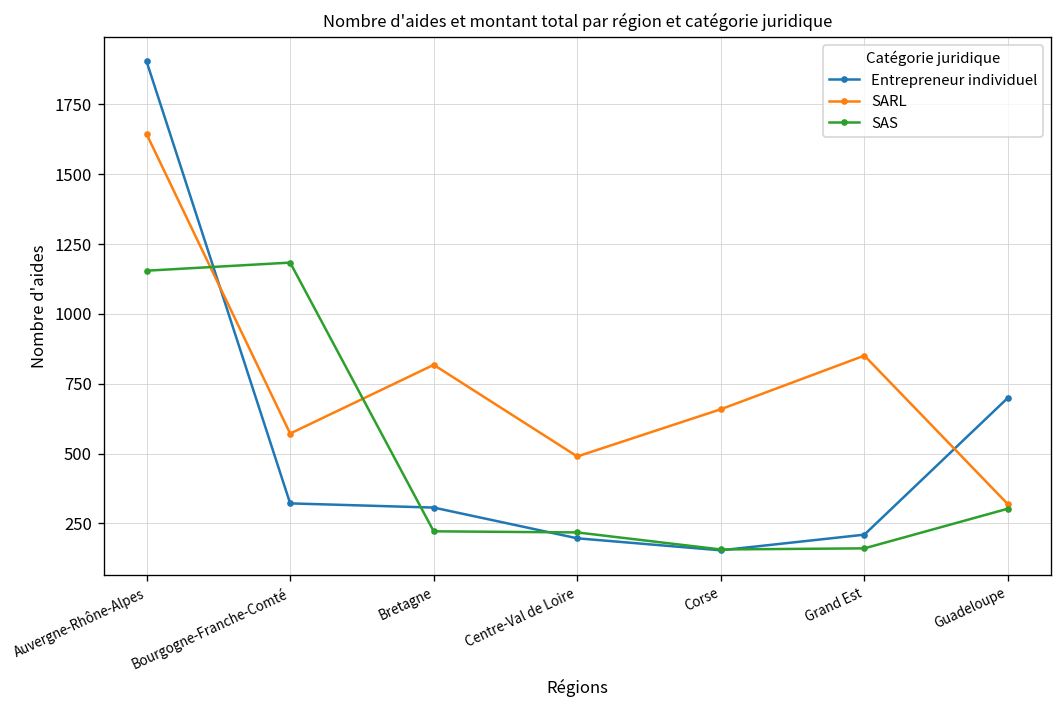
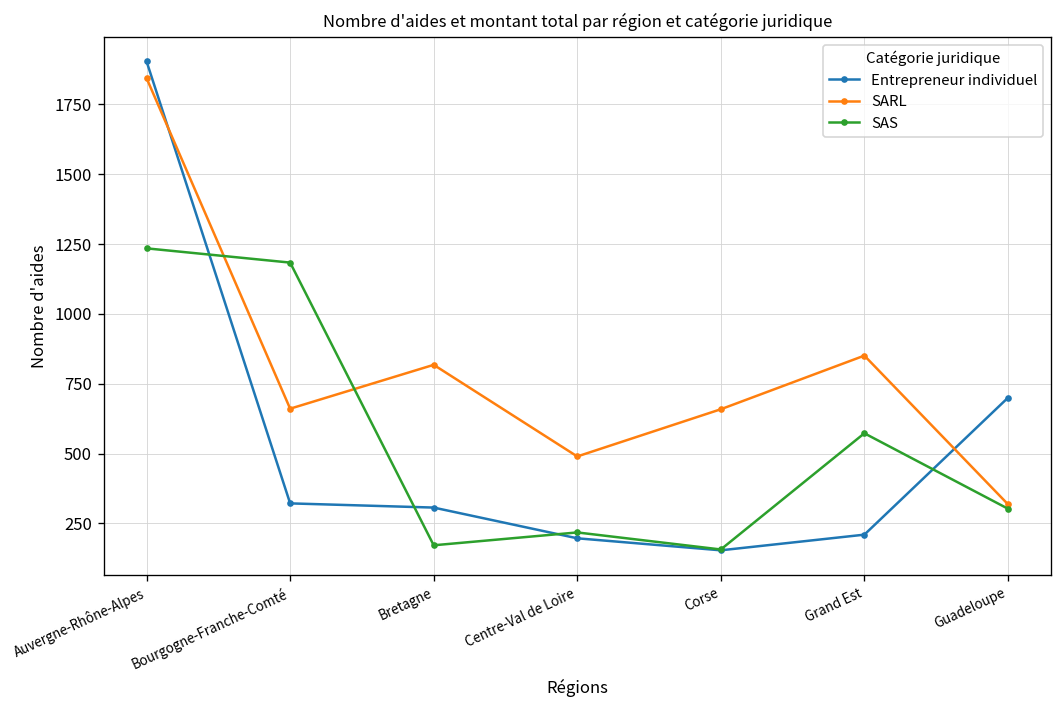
  {
    "Entrepreneur individuel": {
      "Auvergne-Rhône-Alpes": 1900,
      "Bourgogne-Franche-Comté": 320,
      "Bretagne": 310,
      "Centre-Val de Loire": 200,
      "Grand Est": 210,
      "Guadeloupe": 700
    },
    "SARL": {
-     "Auvergne-Rhône-Alpes": 1640,
-     "Bourgogne-Franche-Comté": 570,
+     "Auvergne-Rhône-Alpes": 1840,
+     "Bourgogne-Franche-Comté": 660,
      "Bretagne": 820,
      "Centre-Val de Loire": 490,
      "Corse": 660,
      "Grand Est": 850,
      "Guadeloupe": 320
    },
    "SAS": {
-     "Auvergne-Rhône-Alpes": 1160,
+     "Auvergne-Rhône-Alpes": 1240,
      "Bourgogne-Franche-Comté": 1180,
-     "Bretagne": 220,
+     "Bretagne": 170,
      "Centre-Val de Loire": 220,
-     "Grand Est": 160,
+     "Grand Est": 570,
      "Guadeloupe": 300
    }
  }
